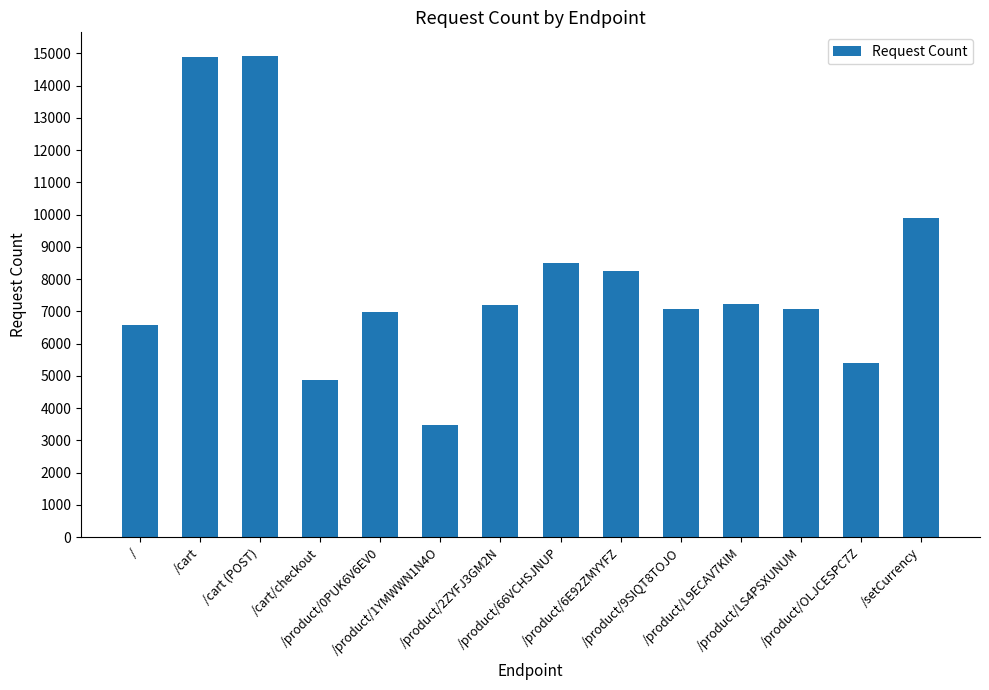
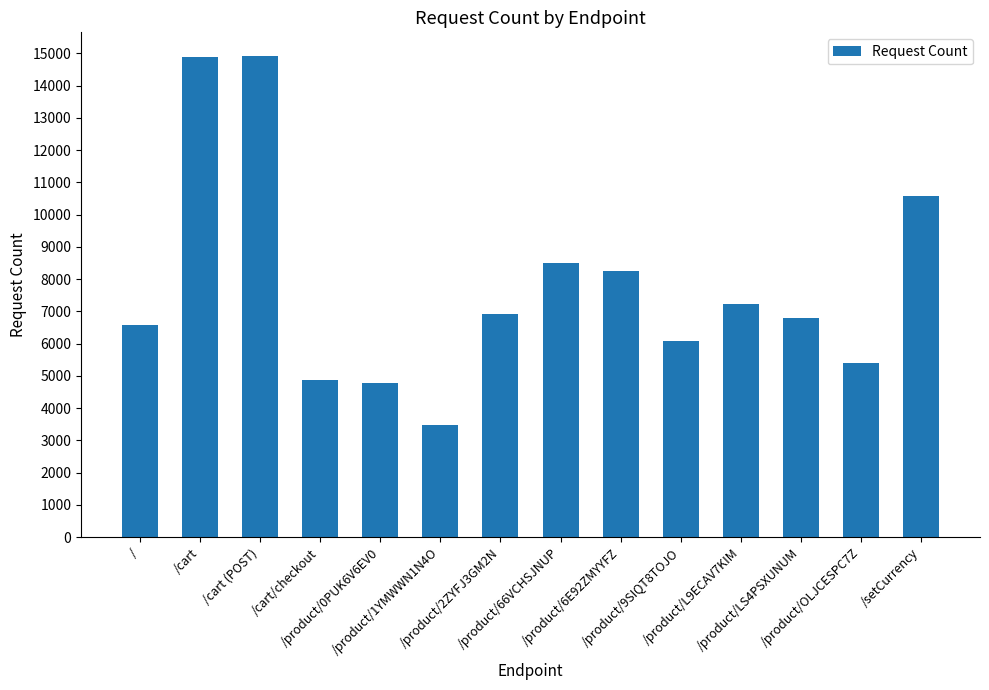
  {
    "/": 6600,
    "/cart": 14900,
    "/cart (POST)": 14900,
    "/cart/checkout": 4900,
-   "/product/0PUK6V6EV0": 7000,
+   "/product/0PUK6V6EV0": 4800,
    "/product/1YMWWN1N4O": 3500,
-   "/product/2ZYFJ3GM2N": 7200,
+   "/product/2ZYFJ3GM2N": 6900,
    "/product/66VCHSJNUP": 8500,
    "/product/6E92ZMYYFZ": 8300,
-   "/product/9SIQT8TOJO": 7100,
+   "/product/9SIQT8TOJO": 6100,
    "/product/L9ECAV7KIM": 7200,
-   "/product/LS4PSXUNUM": 7100,
+   "/product/LS4PSXUNUM": 6800,
    "/product/OLJCESPC7Z": 5400,
-   "/setCurrency": 9900
+   "/setCurrency": 10600
  }
